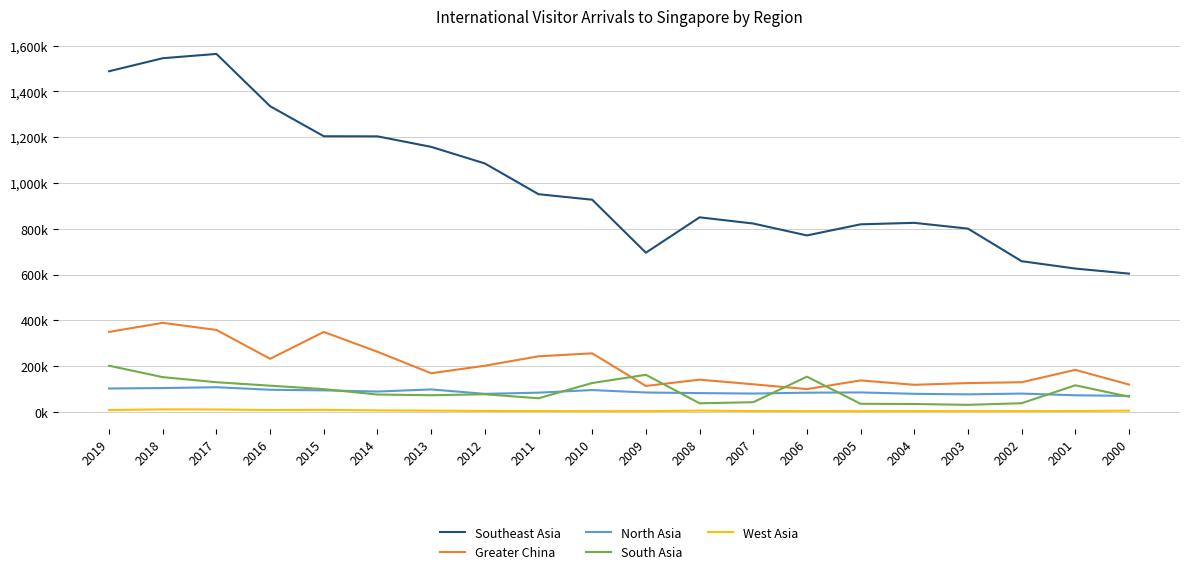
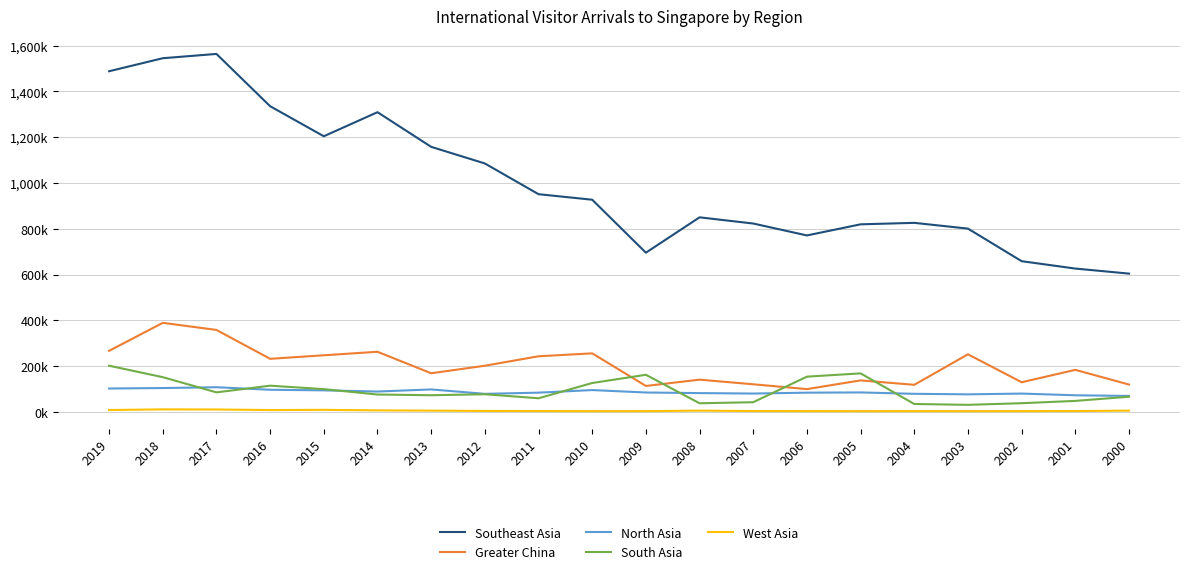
  {
    "Southeast Asia": {
      "2019": "1,490,000",
      "2018": "1,540,000",
      "2017": "1,560,000",
      "2016": "1,340,000",
      "2015": "1,200,000",
-     "2014": "1,200,000",
+     "2014": "1,310,000",
      "2013": "1,160,000",
      "2012": "1,090,000",
      "2011": "950,000",
      "2010": "930,000",
      "2009": "700,000",
      "2008": "850,000",
      "2007": "820,000",
      "2006": "770,000",
      "2005": "820,000",
      "2004": "830,000",
      "2003": "800,000",
      "2002": "660,000",
      "2001": "630,000",
      "2000": "600,000"
    },
    "Greater China": {
-     "2019": "350,000",
+     "2019": "270,000",
      "2018": "390,000",
      "2017": "360,000",
      "2016": "230,000",
-     "2015": "350,000",
+     "2015": "250,000",
      "2014": "260,000",
      "2013": "170,000",
      "2012": "200,000",
      "2011": "240,000",
      "2010": "260,000",
      "2009": "110,000",
      "2008": "140,000",
      "2007": "120,000",
      "2006": "100,000",
      "2005": "140,000",
      "2004": "120,000",
-     "2003": "130,000",
+     "2003": "250,000",
      "2002": "130,000",
      "2001": "180,000",
      "2000": "120,000"
    },
    "North Asia": {
      "2019": "100,000",
      "2018": "100,000",
      "2017": "110,000",
      "2016": "100,000",
      "2014": "90,000",
      "2013": "100,000",
      "2011": "80,000",
      "2010": "100,000",
      "2009": "90,000",
      "2008": "80,000",
      "2007": "80,000",
      "2006": "80,000",
      "2005": "90,000",
      "2004": "80,000",
      "2003": "80,000",
      "2002": "80,000",
      "2001": "70,000"
    },
    "South Asia": {
      "2019": "200,000",
      "2018": "150,000",
-     "2017": "130,000",
+     "2017": "90,000",
      "2016": "120,000",
      "2014": "80,000",
      "2013": "70,000",
      "2011": "60,000",
      "2010": "130,000",
      "2009": "160,000",
      "2008": "40,000",
      "2007": "40,000",
      "2006": "150,000",
-     "2005": "40,000",
+     "2005": "170,000",
      "2004": "40,000",
      "2003": "30,000",
      "2002": "40,000",
-     "2001": "120,000"
+     "2001": "50,000"
    },
    "West Asia": {
      "2019": "10,000",
      "2018": "10,000",
      "2017": "10,000",
      "2016": "10,000",
      "2015": "10,000",
      "2014": "10,000",
      "2013": "10,000",
      "2012": "0",
      "2011": "0",
      "2010": "0",
      "2009": "0",
      "2008": "10,000",
      "2007": "0",
      "2006": "0",
      "2005": "0",
      "2004": "0",
      "2003": "0",
      "2002": "0",
      "2001": "0",
      "2000": "10,000"
    }
  }
